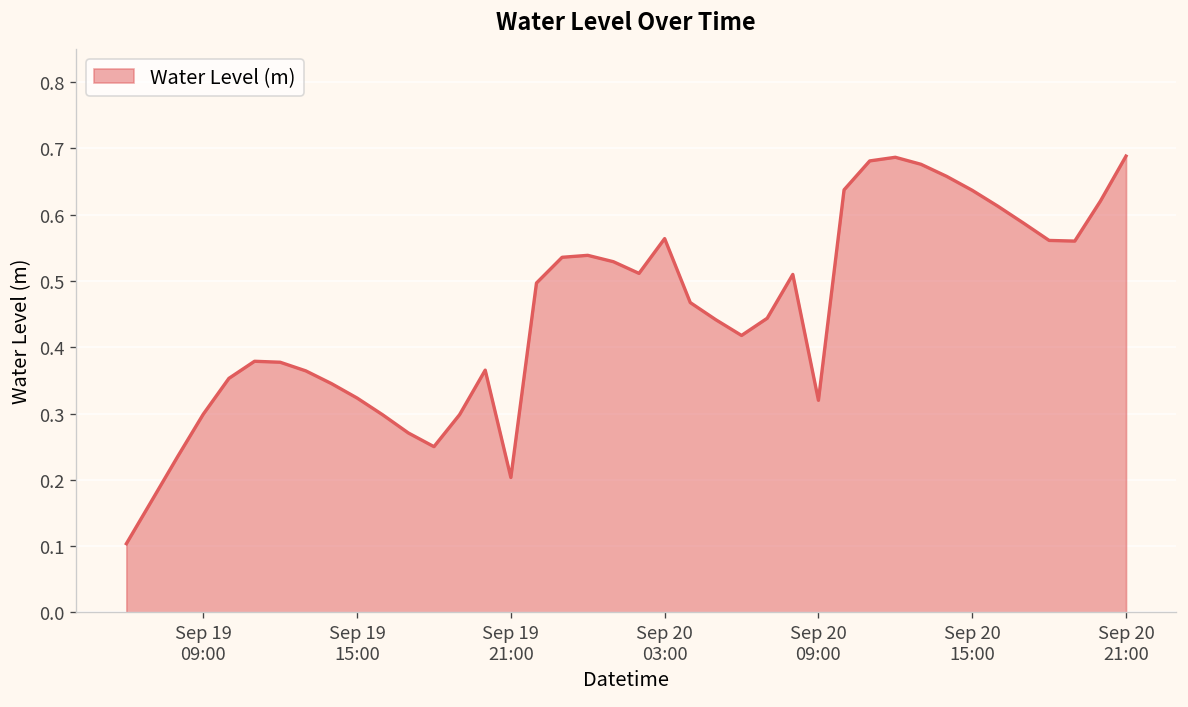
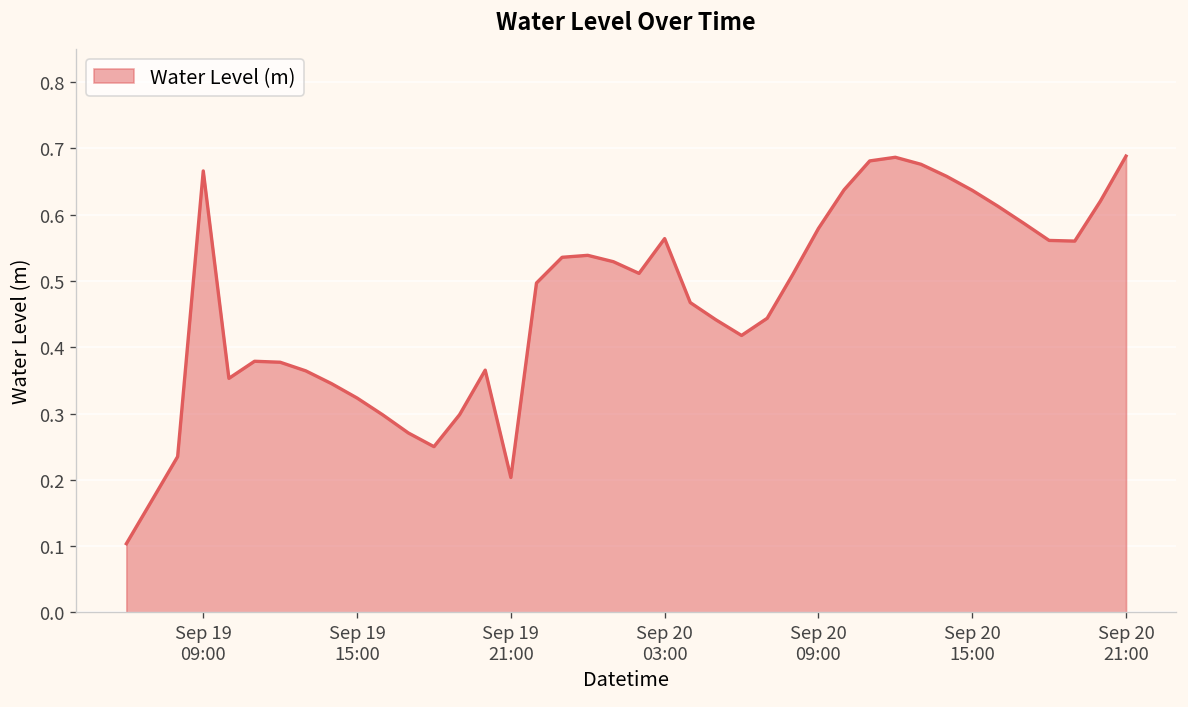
  {
-   "Sep 19 09:00": 0.30,
+   "Sep 19 09:00": 0.67,
    "Sep 19 15:00": 0.32,
    "Sep 19 21:00": 0.20,
    "Sep 20 03:00": 0.56,
-   "Sep 20 09:00": 0.32,
+   "Sep 20 09:00": 0.58,
    "Sep 20 15:00": 0.64,
    "Sep 20 21:00": 0.69
  }
